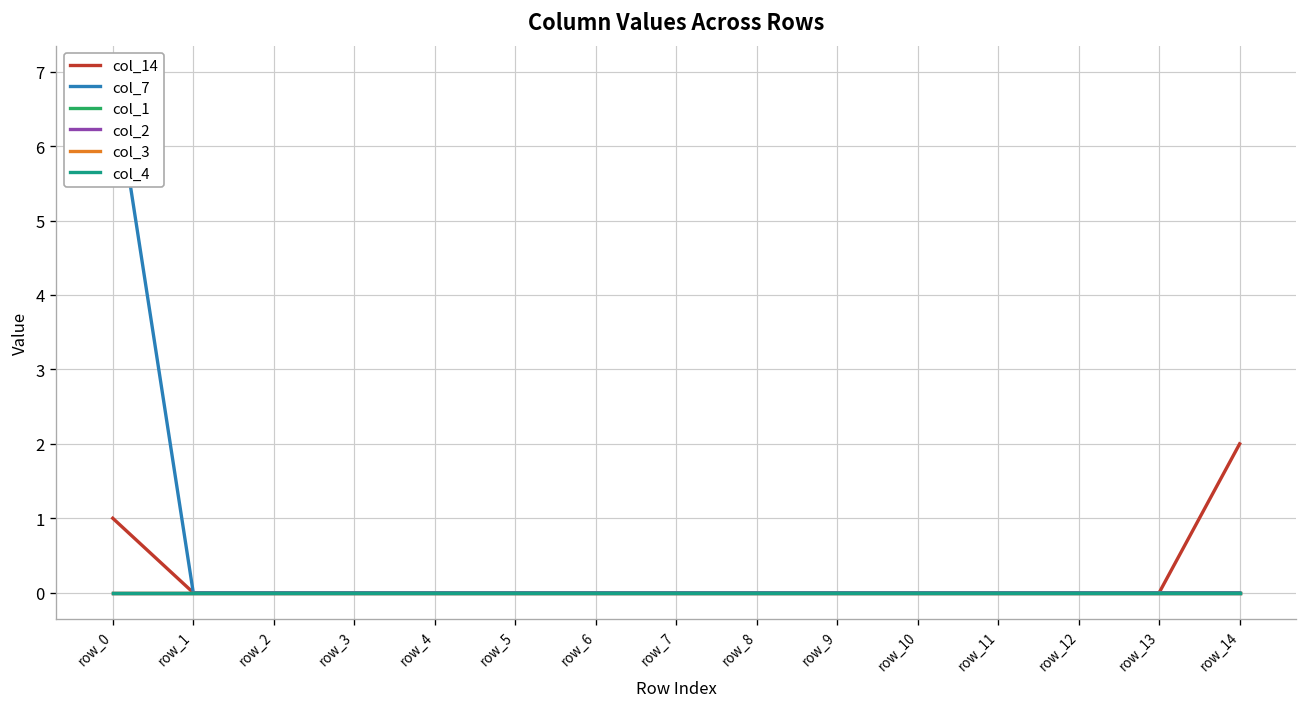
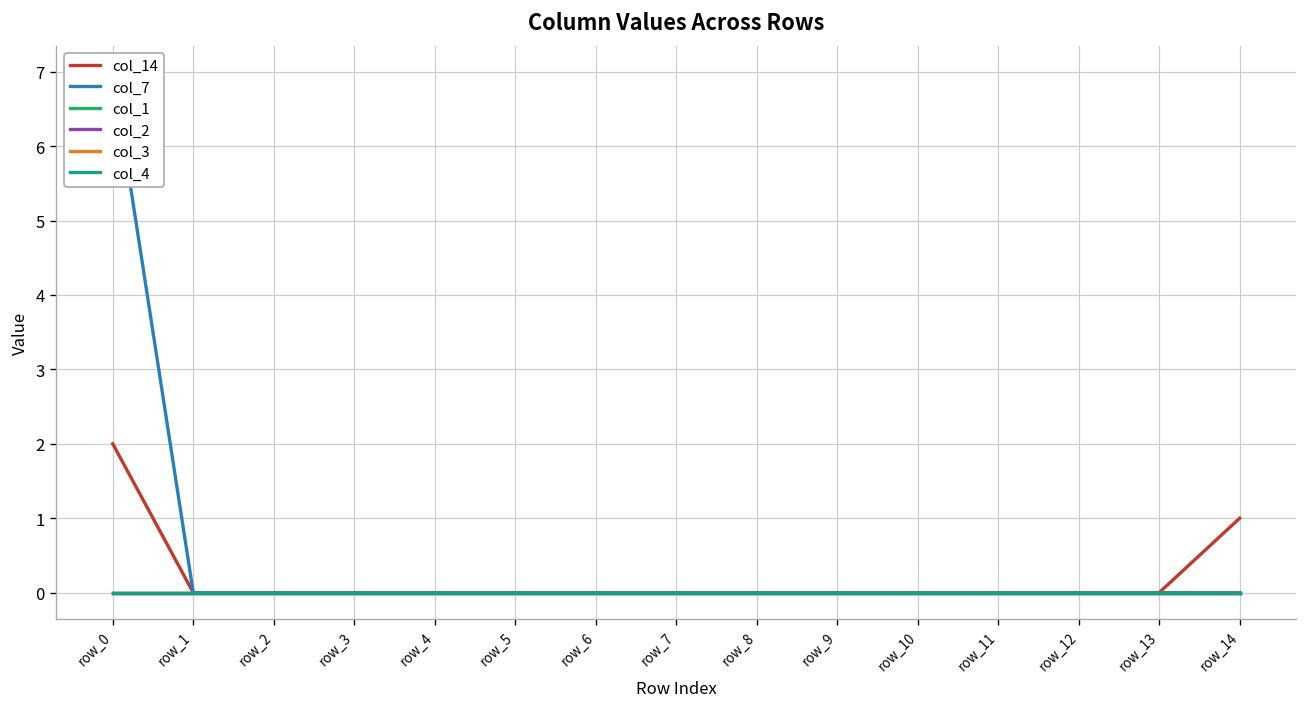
  {
    "col_14": {
-     "row_0": 1,
-     "row_14": 2
+     "row_0": 2,
+     "row_14": 1
    },
    "col_4": {
      "row_0": 0
    }
  }
